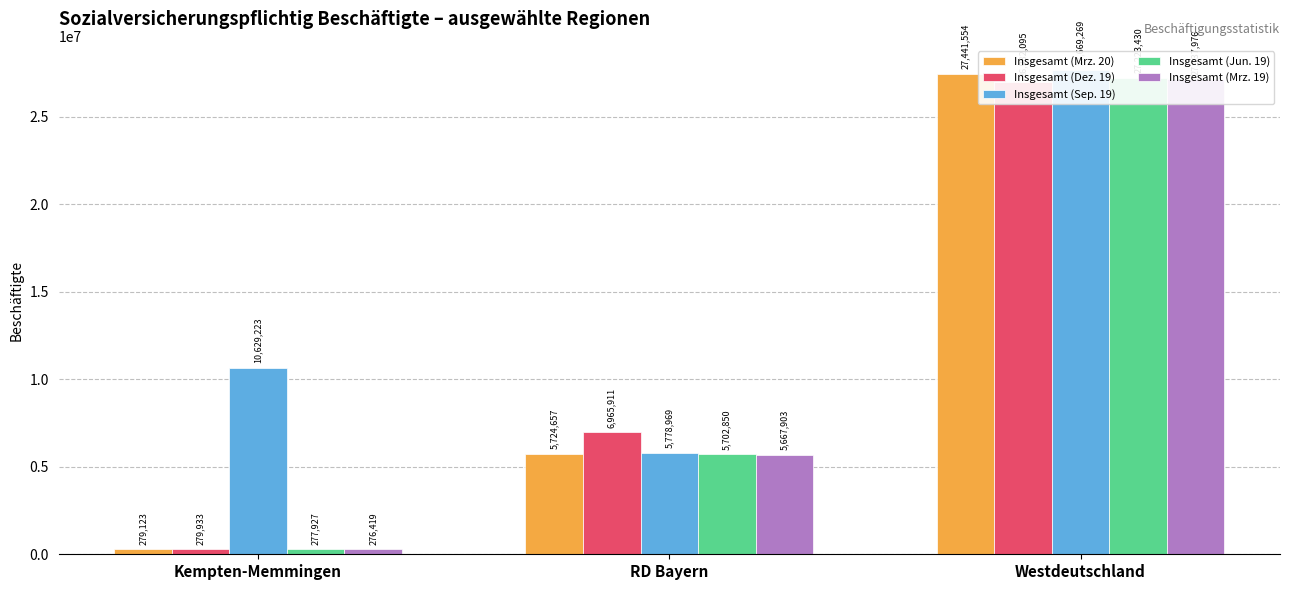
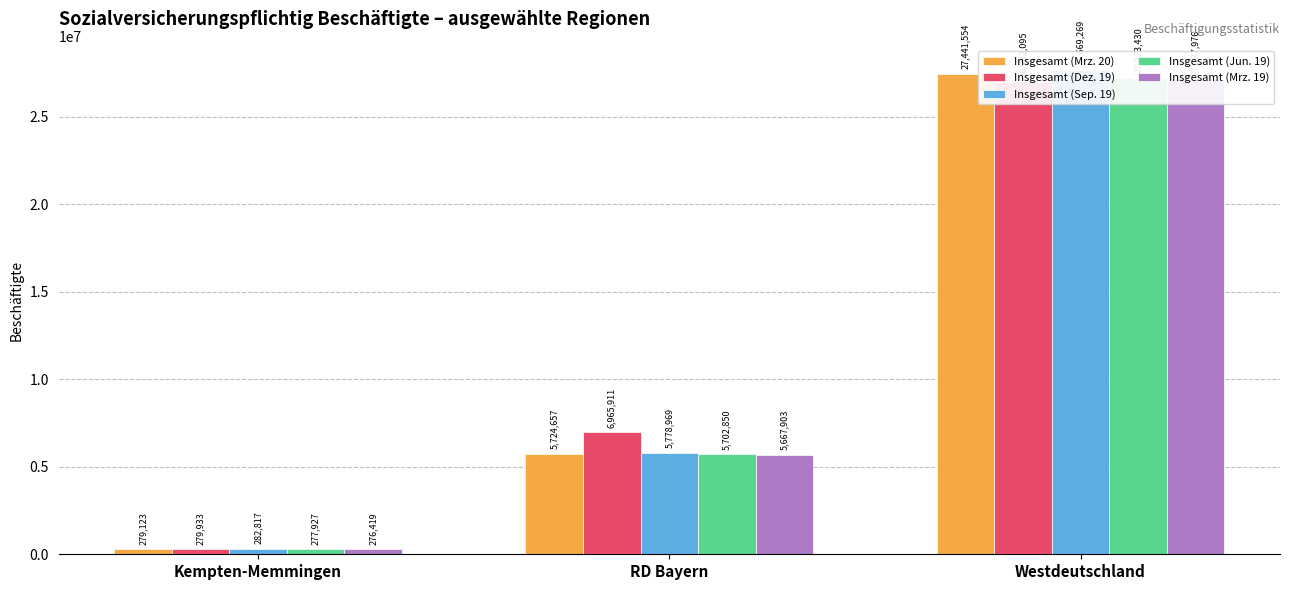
  {
    "Insgesamt (Mrz. 20)": {
      "Kempten-Memmingen": "279,123",
      "RD Bayern": "5,724,657",
      "Westdeutschland": "27,441,554"
    },
    "Insgesamt (Dez. 19)": {
      "Kempten-Memmingen": "279,933",
      "RD Bayern": "6,965,911"
    },
    "Insgesamt (Sep. 19)": {
-     "Kempten-Memmingen": "10,629,223",
+     "Kempten-Memmingen": "282,817",
      "RD Bayern": "5,778,969"
    },
    "Insgesamt (Jun. 19)": {
      "Kempten-Memmingen": "277,927",
      "RD Bayern": "5,702,850"
    },
    "Insgesamt (Mrz. 19)": {
      "Kempten-Memmingen": "276,419",
      "RD Bayern": "5,667,903"
    }
  }
